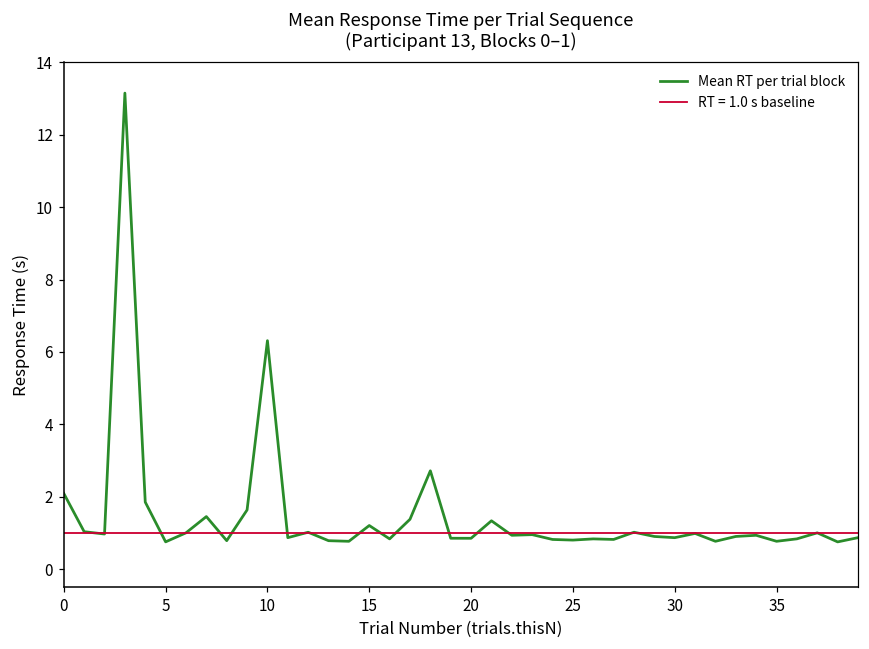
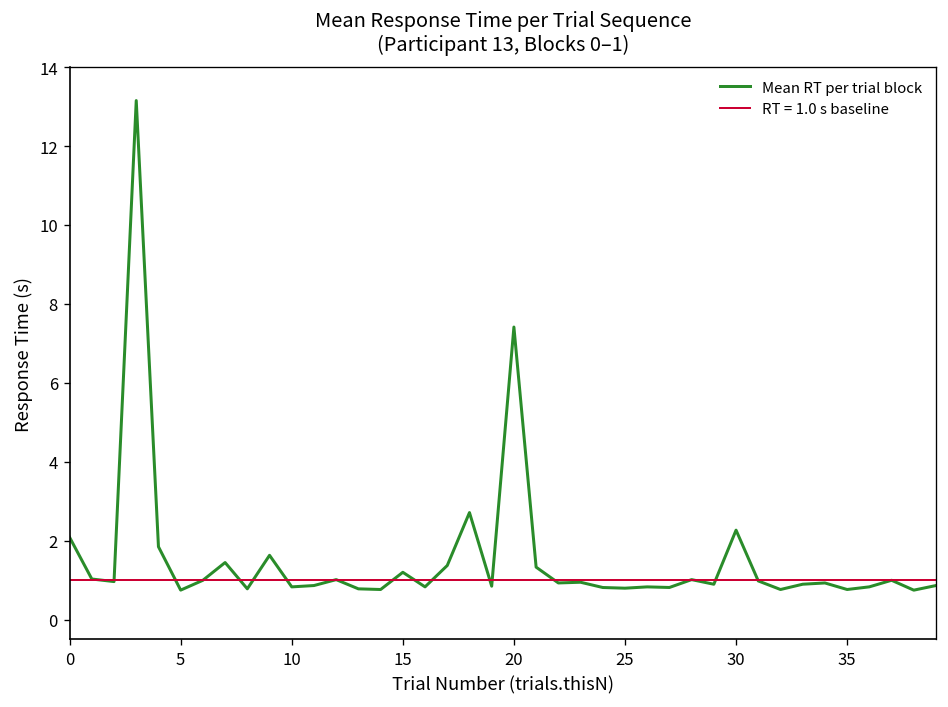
  {
    "0": 2.1,
    "5": 0.8,
-   "10": 6.3,
+   "10": 0.8,
    "15": 1.2,
-   "20": 0.8,
+   "20": 7.4,
    "25": 0.8,
-   "30": 0.9,
+   "30": 2.3,
    "35": 0.8
  }
